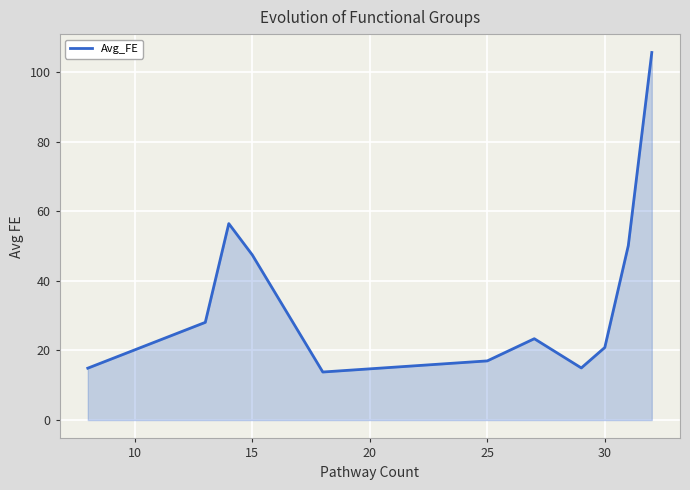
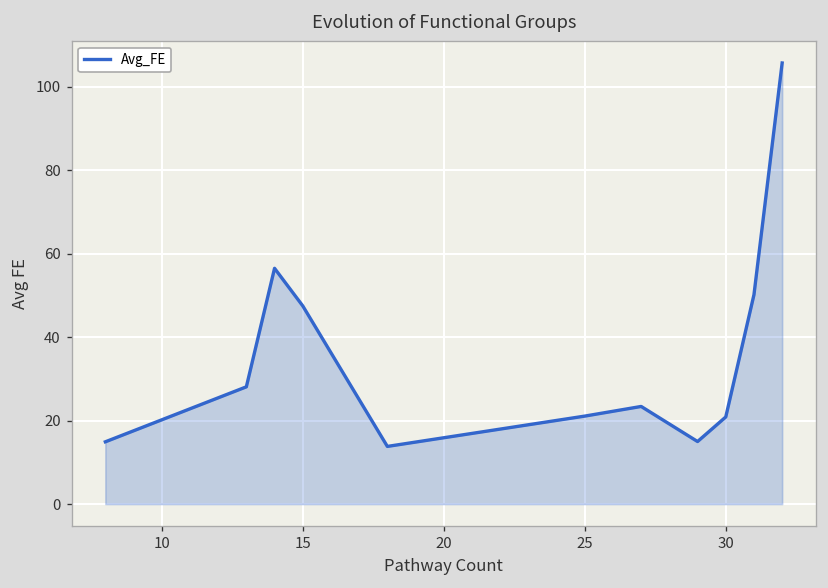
  {
    "15": 47,
-   "25": 17,
+   "25": 21,
    "30": 21
  }
